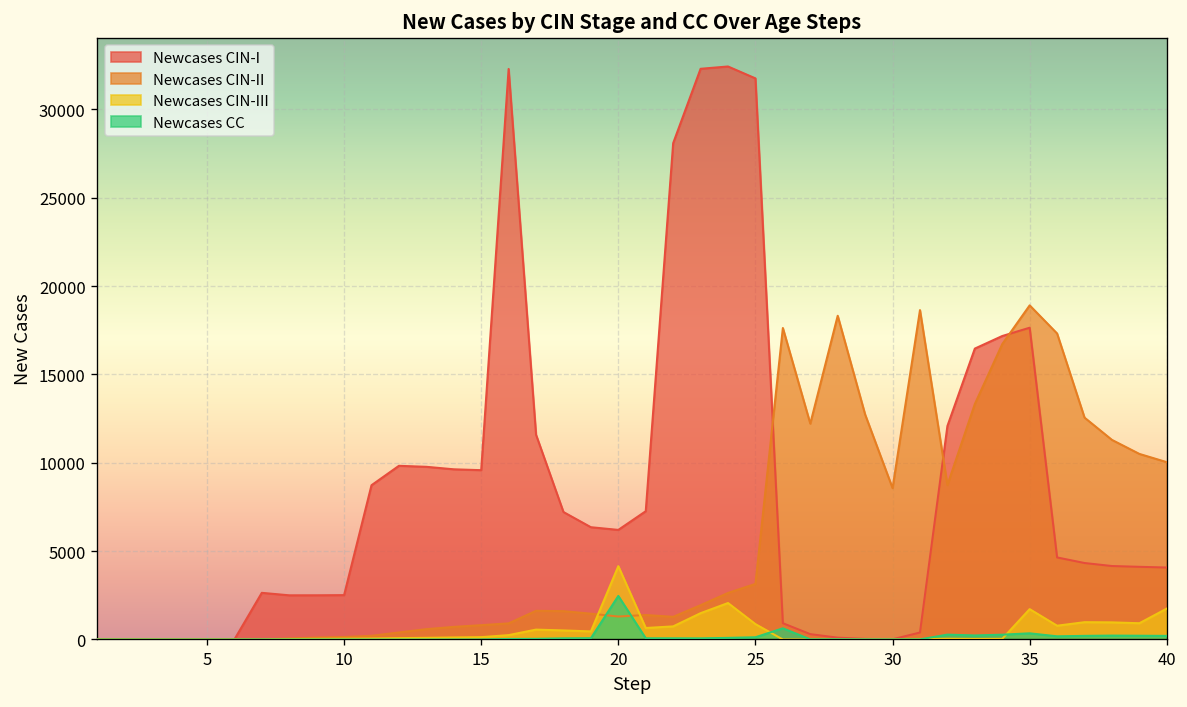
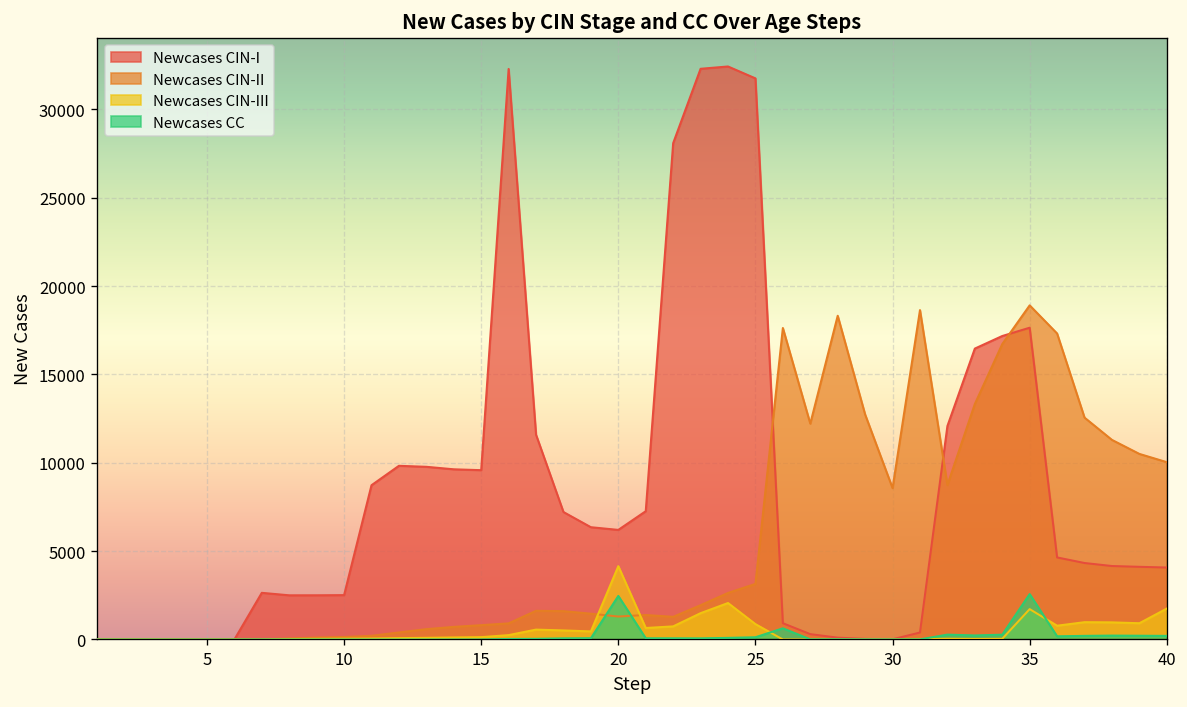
  {
    "Newcases CIN-III": {
      "20": 4200,
      "25": 900,
      "35": 1700,
      "40": 1700
    },
    "Newcases CC": {
      "20": 2500,
      "25": 100,
-     "35": 300,
+     "35": 2600,
      "40": 200
    }
  }
